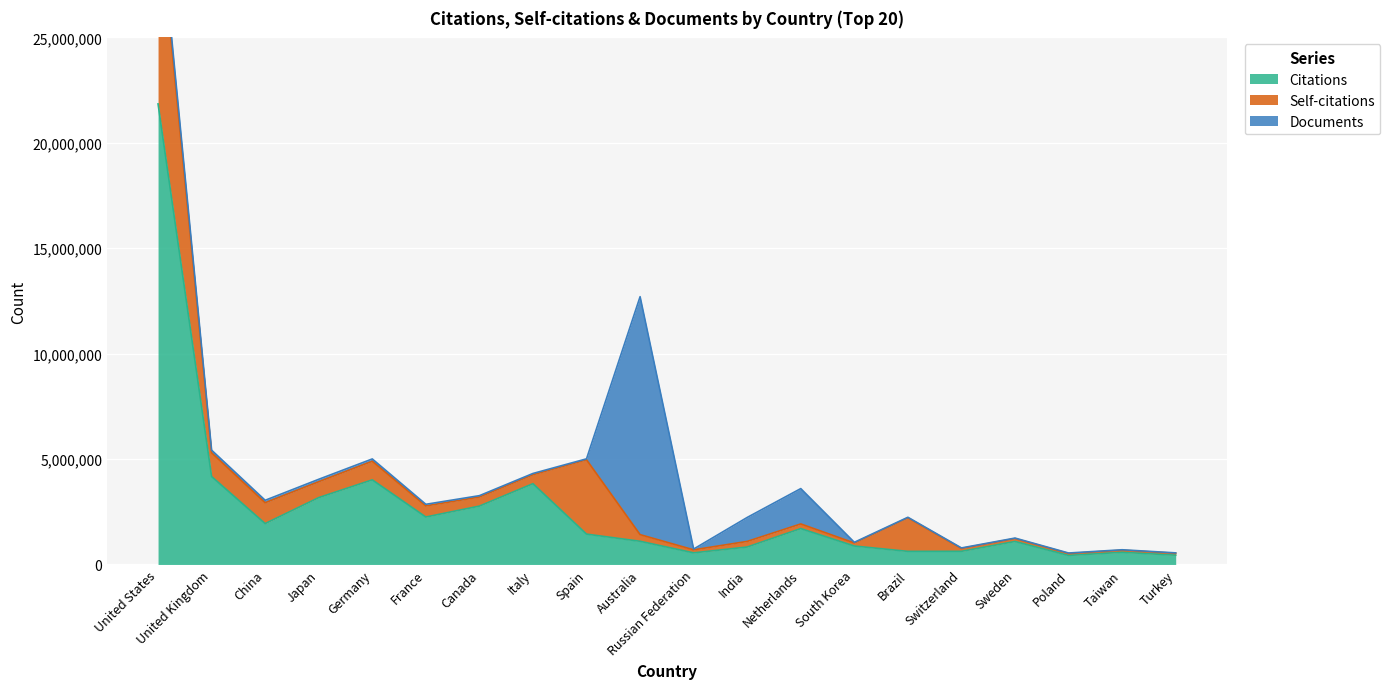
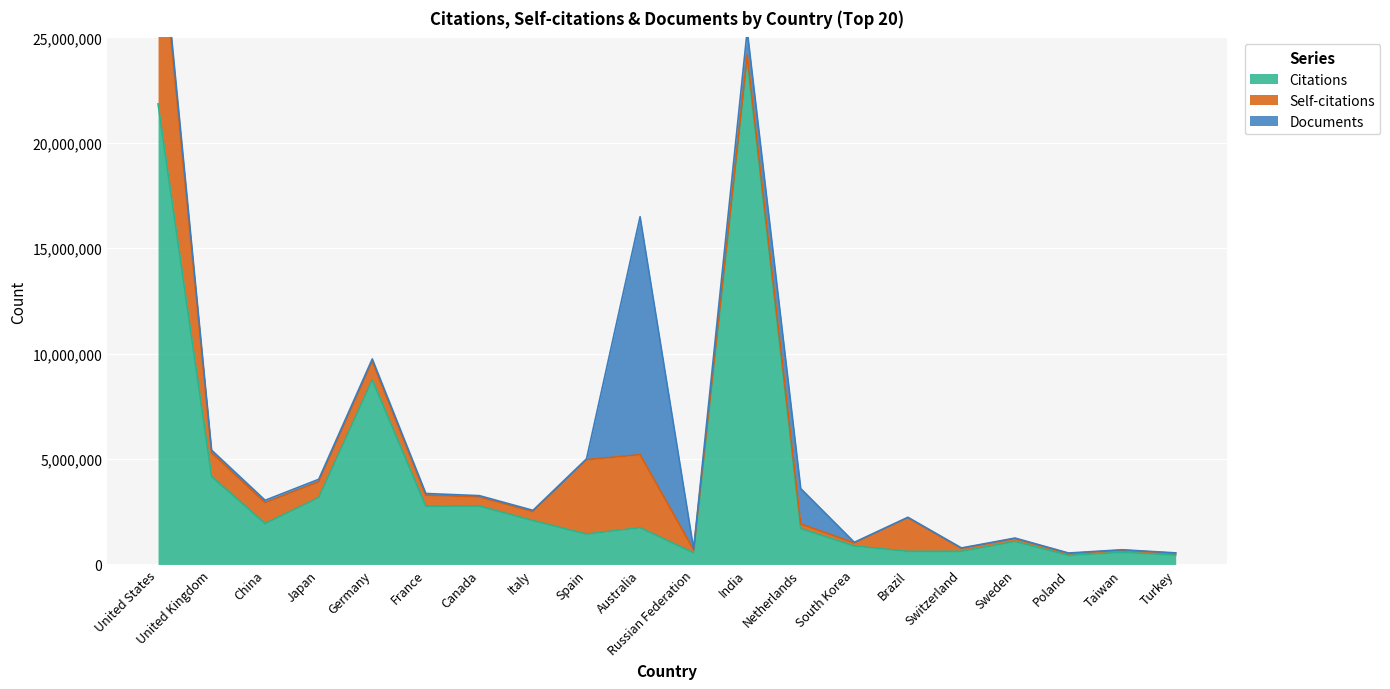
  {
    "Citations": {
      "United States": "21,800,000",
      "United Kingdom": "4,200,000",
      "China": "1,900,000",
      "Japan": "3,200,000",
-     "Germany": "4,000,000",
-     "France": "2,300,000",
+     "Germany": "8,800,000",
+     "France": "2,800,000",
      "Canada": "2,800,000",
-     "Italy": "3,800,000",
+     "Italy": "2,100,000",
      "Spain": "1,400,000",
-     "Australia": "1,100,000",
+     "Australia": "1,700,000",
      "Russian Federation": "600,000",
-     "India": "800,000",
+     "India": "23,900,000",
      "Netherlands": "1,700,000",
      "South Korea": "900,000",
      "Brazil": "600,000",
      "Switzerland": "600,000",
      "Sweden": "1,100,000"
    },
    "Self-citations": {
      "United Kingdom": "1,100,000",
-     "Australia": "300,000",
+     "Australia": "3,500,000",
      "India": "300,000",
      "Netherlands": "200,000"
    },
    "Documents": {
      "United Kingdom": "100,000",
      "Australia": "11,300,000",
      "Netherlands": "1,700,000"
    }
  }
